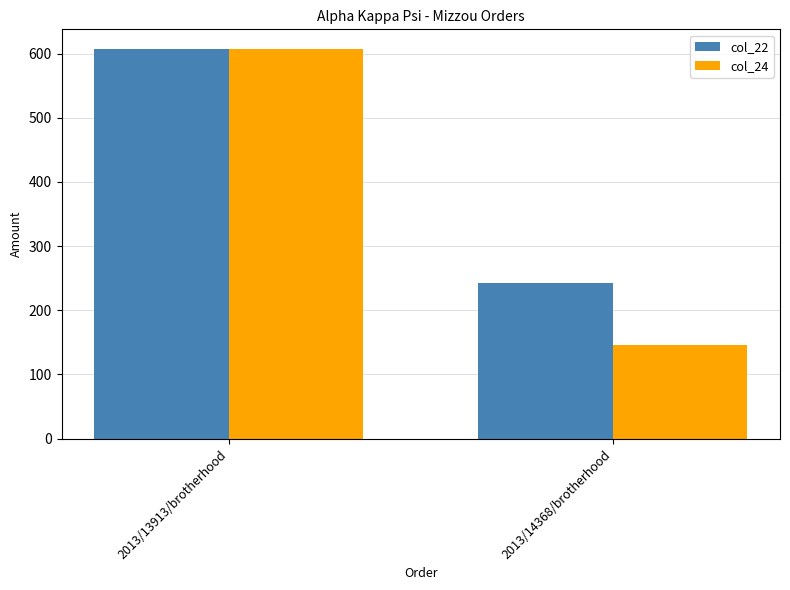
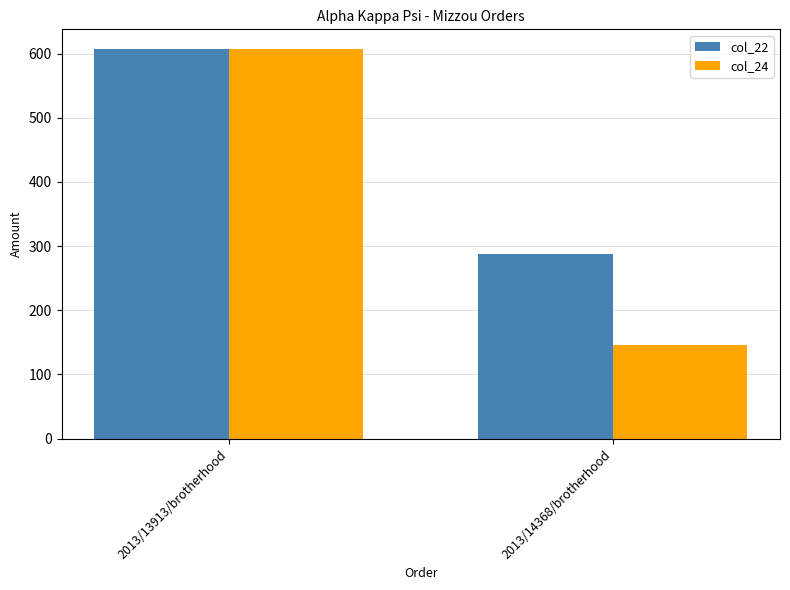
  {
    "col_22": {
      "2013/13913/brotherhood": 610,
-     "2013/14368/brotherhood": 240
+     "2013/14368/brotherhood": 290
    },
    "col_24": {
      "2013/13913/brotherhood": 610,
      "2013/14368/brotherhood": 150
    }
  }
